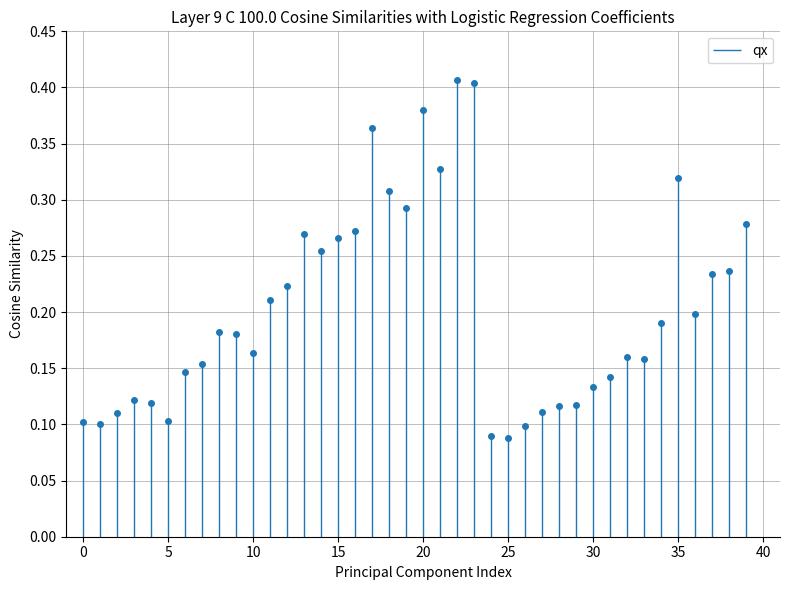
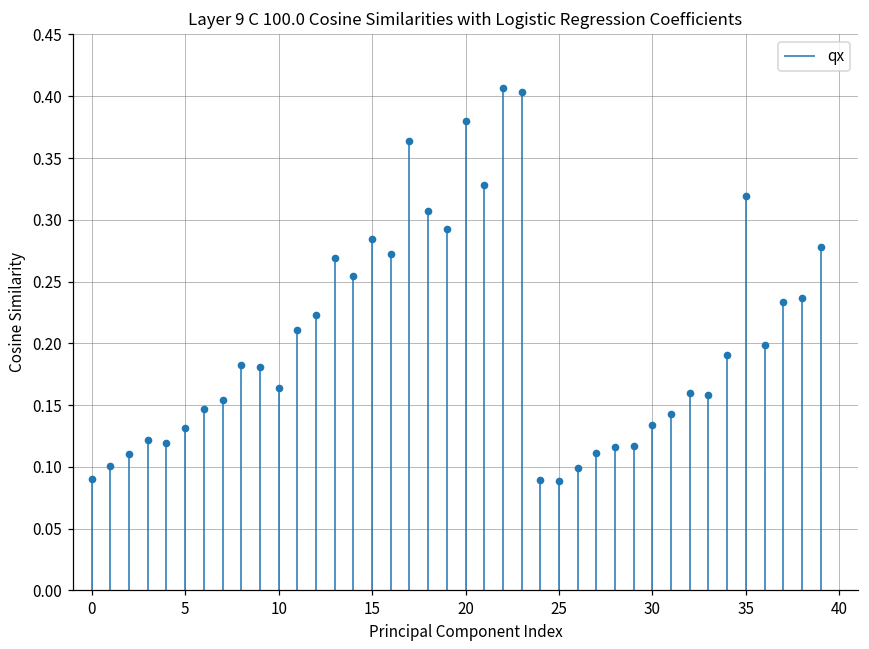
  {
-   "0": 0.102,
-   "5": 0.103,
+   "0": 0.090,
+   "5": 0.131,
    "10": 0.164,
-   "15": 0.266,
+   "15": 0.285,
    "20": 0.380,
    "25": 0.088,
    "30": 0.134,
    "35": 0.319
  }
